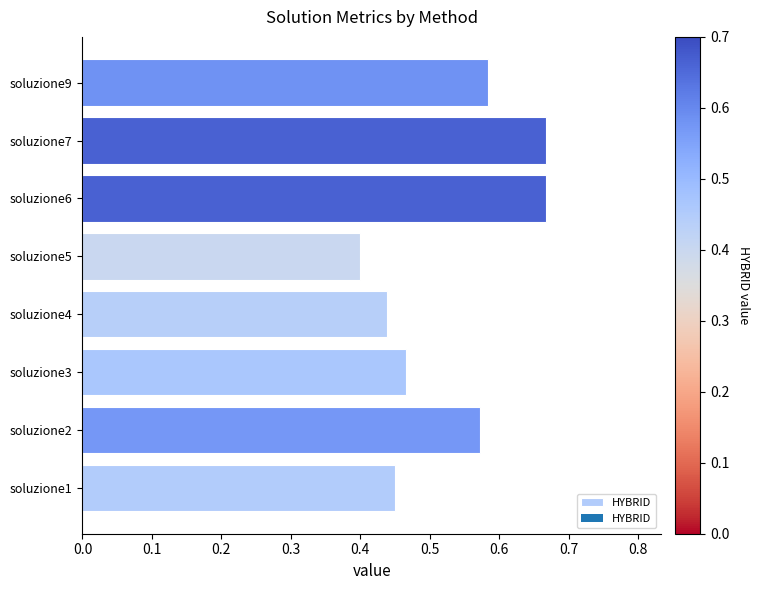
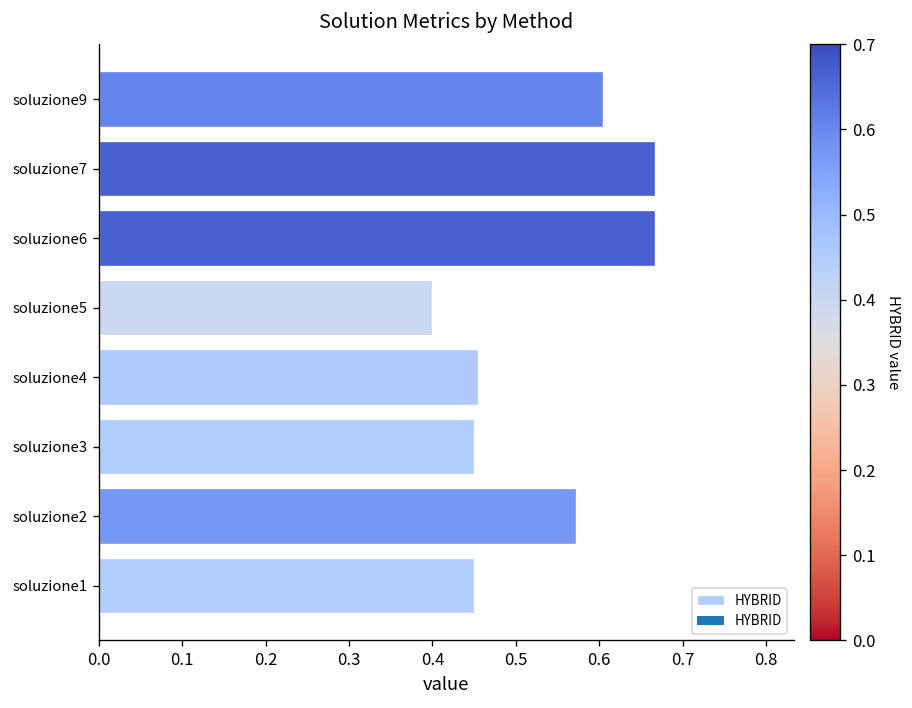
  {
-   "soluzione9": 0.58,
+   "soluzione9": 0.60,
    "soluzione7": 0.67,
    "soluzione6": 0.67,
    "soluzione5": 0.40,
-   "soluzione4": 0.44,
-   "soluzione3": 0.47,
+   "soluzione4": 0.46,
+   "soluzione3": 0.45,
    "soluzione2": 0.57,
    "soluzione1": 0.45
  }
